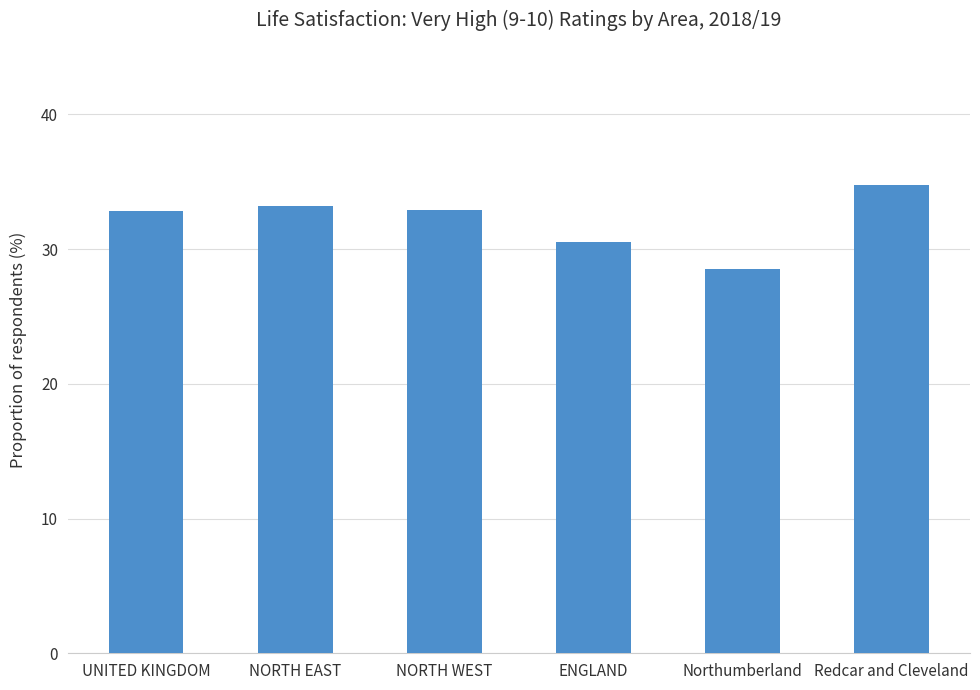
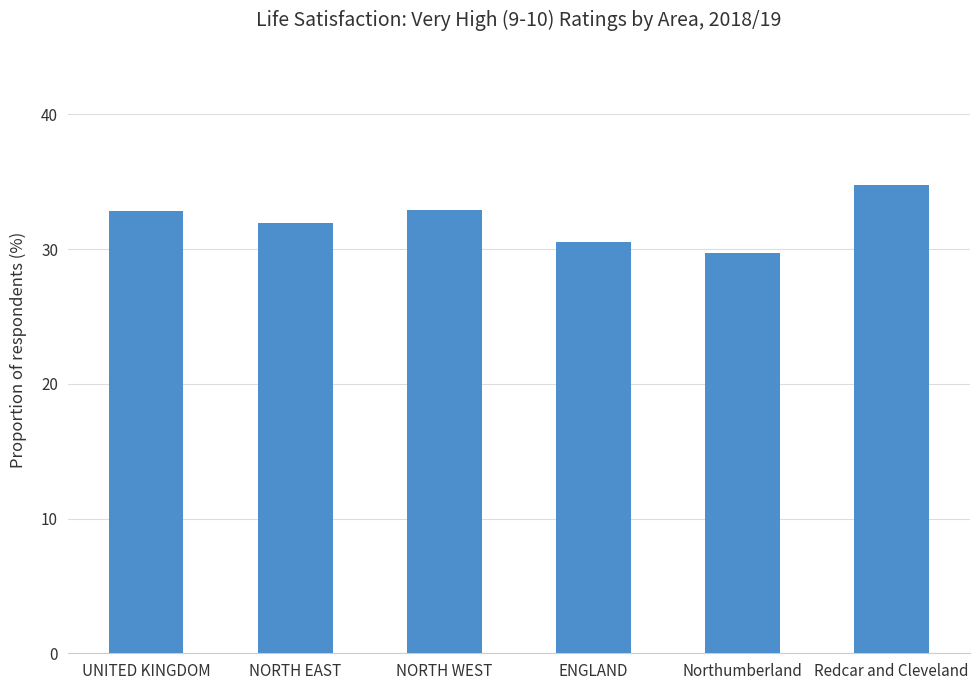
  {
    "UNITED KINGDOM": 32.8,
-   "NORTH EAST": 33.2,
+   "NORTH EAST": 32.0,
    "NORTH WEST": 32.9,
    "ENGLAND": 30.6,
-   "Northumberland": 28.5,
+   "Northumberland": 29.7,
    "Redcar and Cleveland": 34.8
  }
